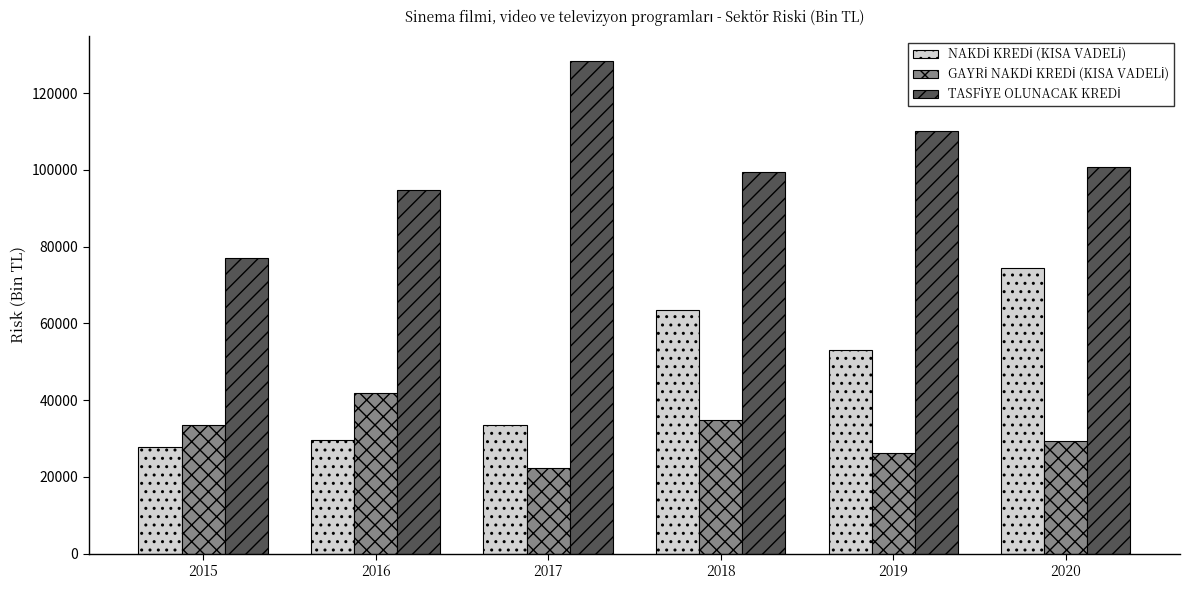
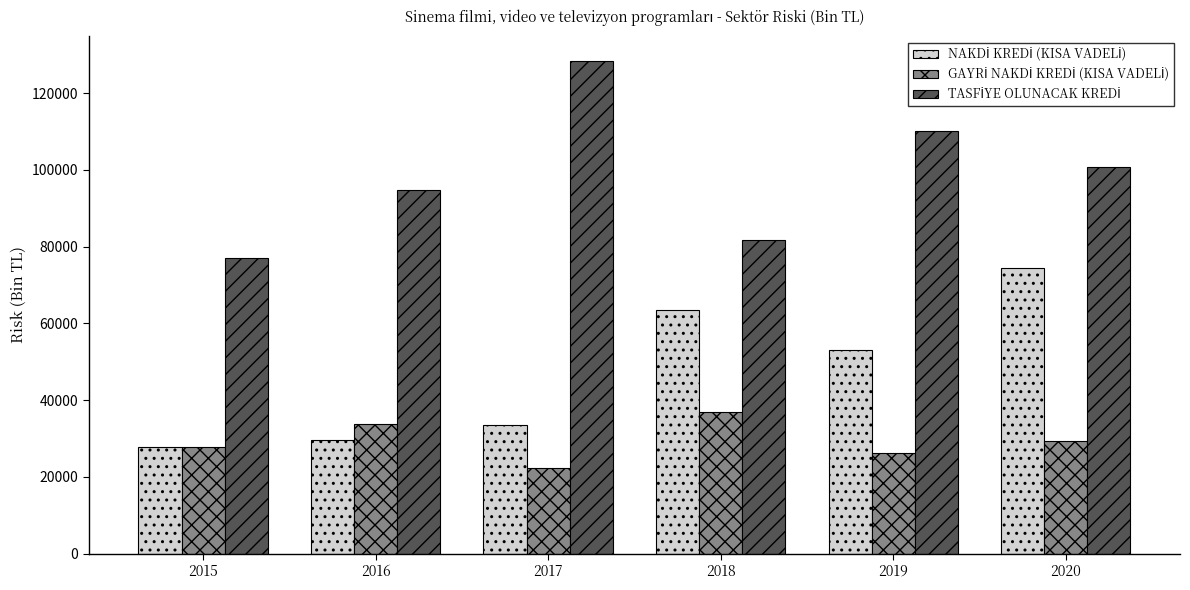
  {
    "NAKDİ KREDİ (KISA VADELİ)": {
      "2015": 28000,
      "2016": 30000,
      "2017": 33000,
      "2018": 64000,
      "2019": 53000,
      "2020": 75000
    },
    "GAYRİ NAKDİ KREDİ (KISA VADELİ)": {
-     "2015": 33000,
-     "2016": 42000,
+     "2015": 28000,
+     "2016": 34000,
      "2017": 22000,
-     "2018": 35000,
+     "2018": 37000,
      "2019": 26000,
      "2020": 29000
    },
    "TASFİYE OLUNACAK KREDİ": {
      "2015": 77000,
      "2016": 95000,
      "2017": 128000,
-     "2018": 99000,
+     "2018": 82000,
      "2019": 110000,
      "2020": 101000
    }
  }
